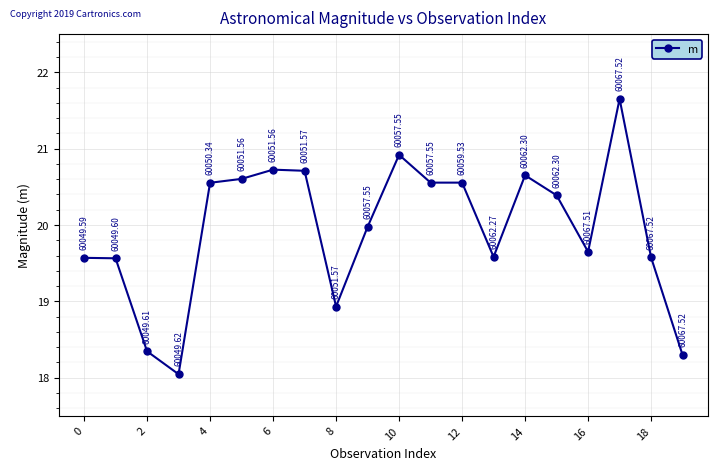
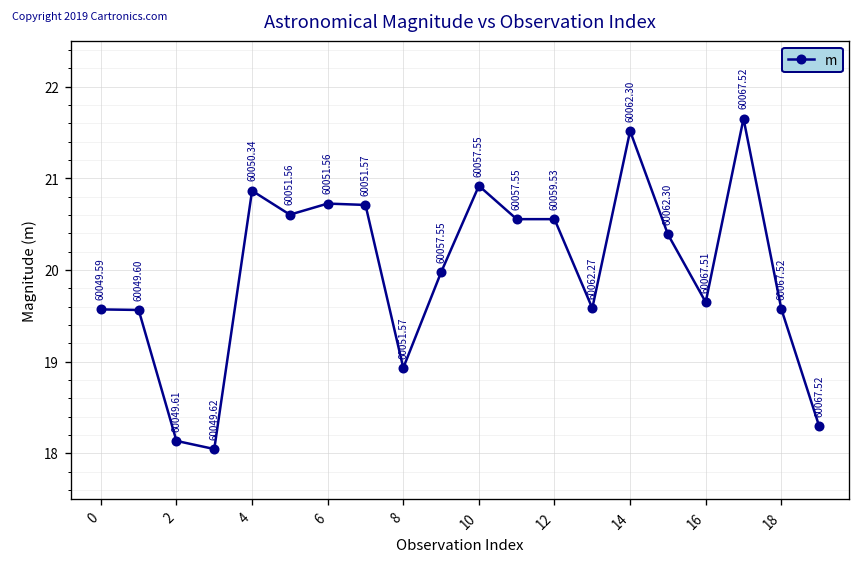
  {
-   "2": 18.3,
-   "4": 20.6,
-   "14": 20.7
+   "2": 18.1,
+   "4": 20.9,
+   "14": 21.5
  }
